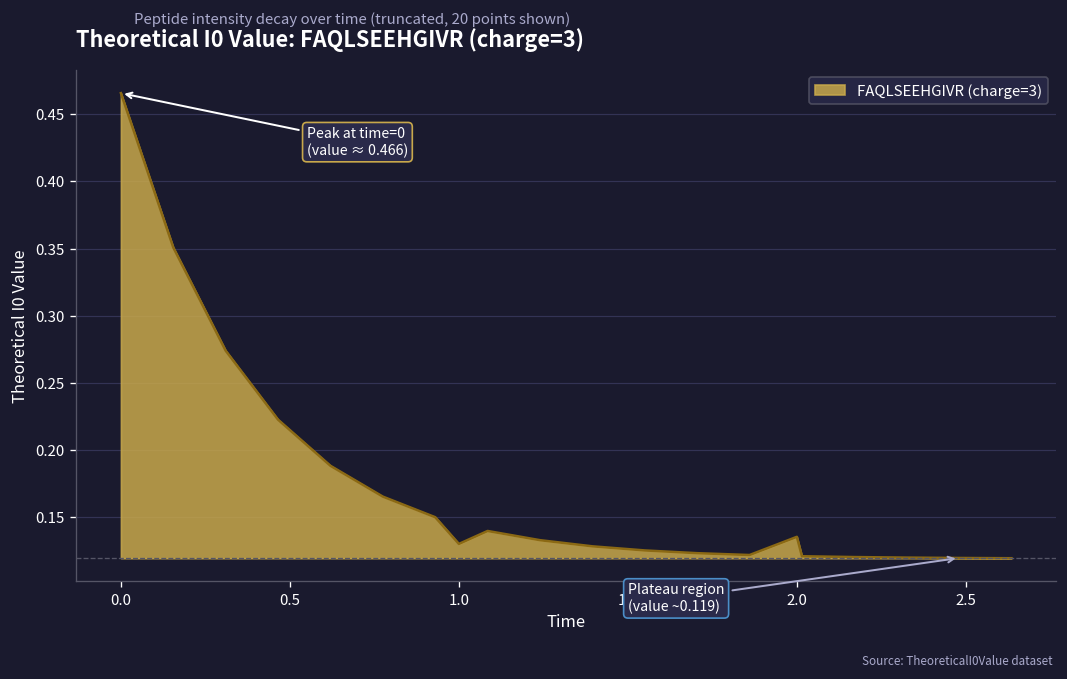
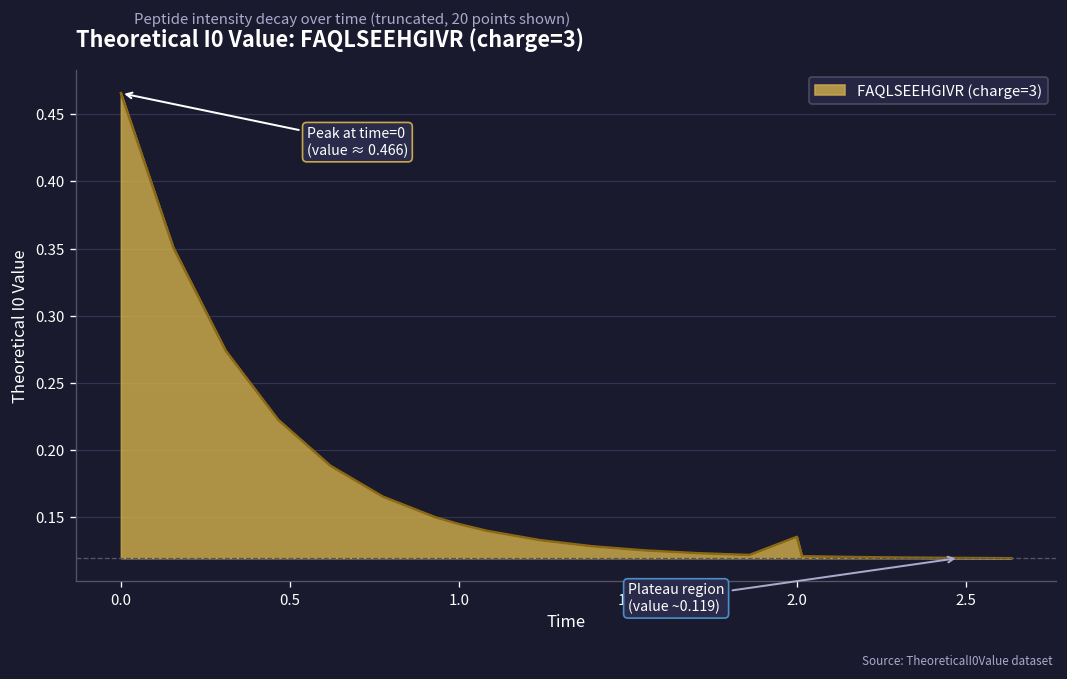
  {
-   "1.0": 0.130,
+   "1.0": 0.145,
    "2.0": 0.135
  }
